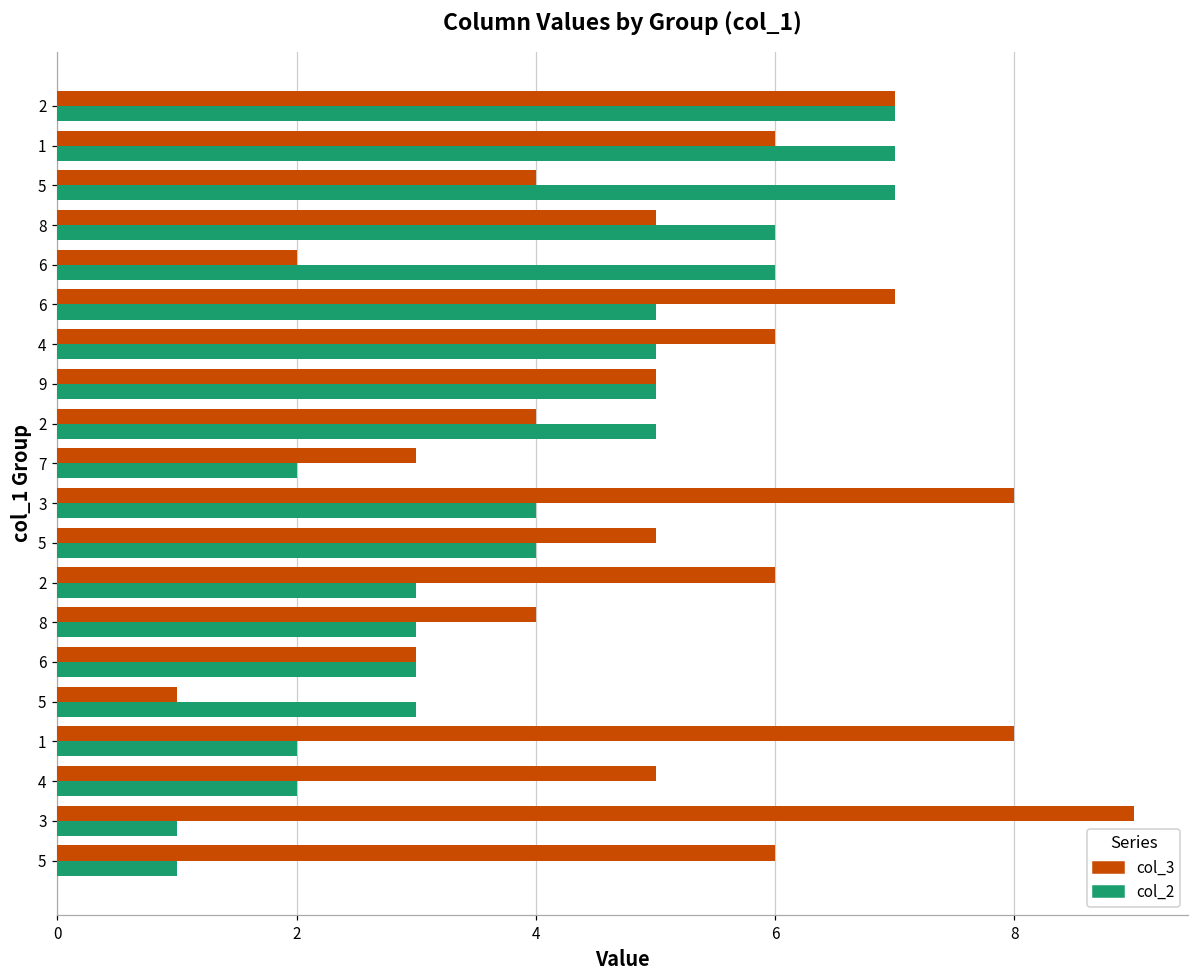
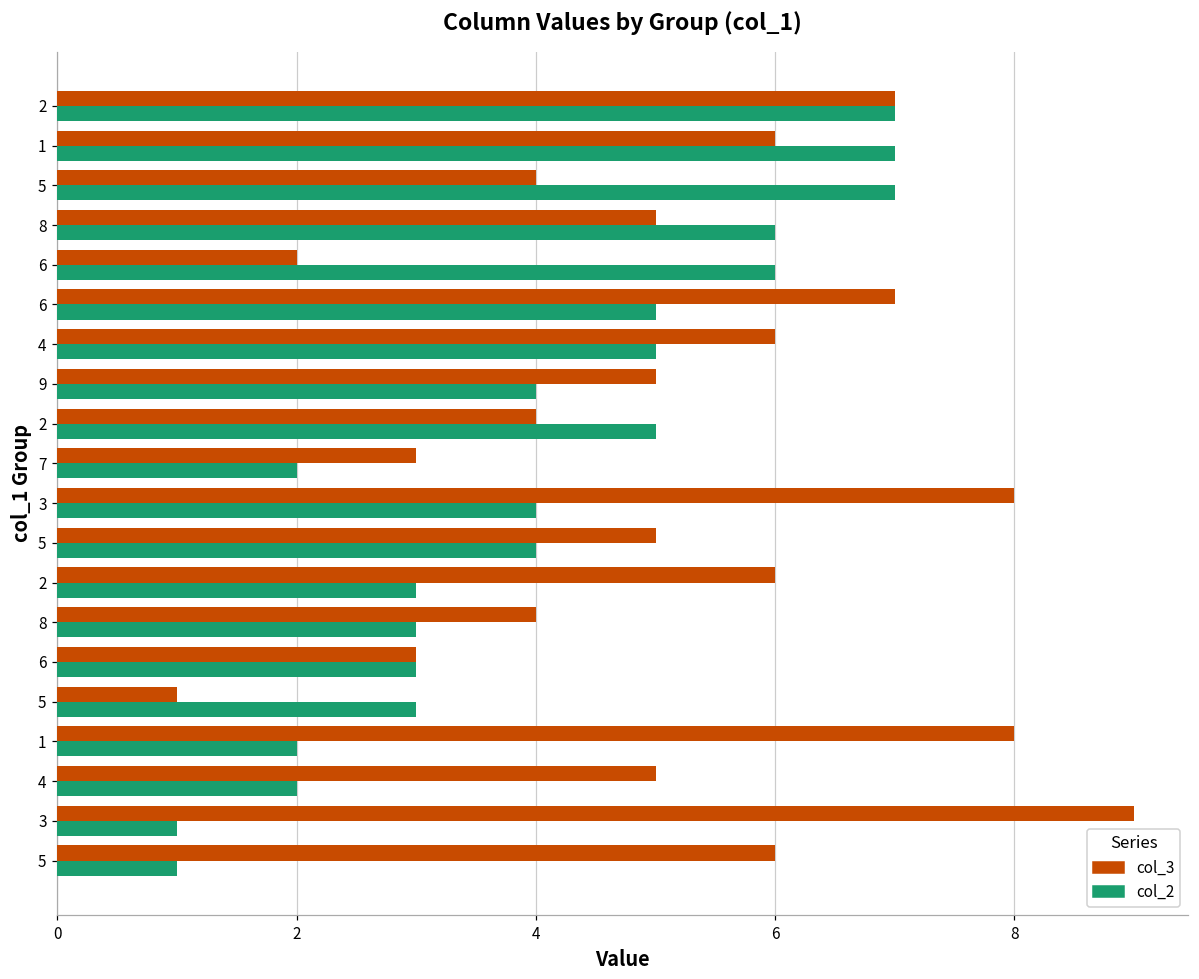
  {
    "col_3": {
      "9": 5,
      "7": 3
    },
    "col_2": {
-     "9": 5,
+     "9": 4,
      "7": 2
    }
  }
